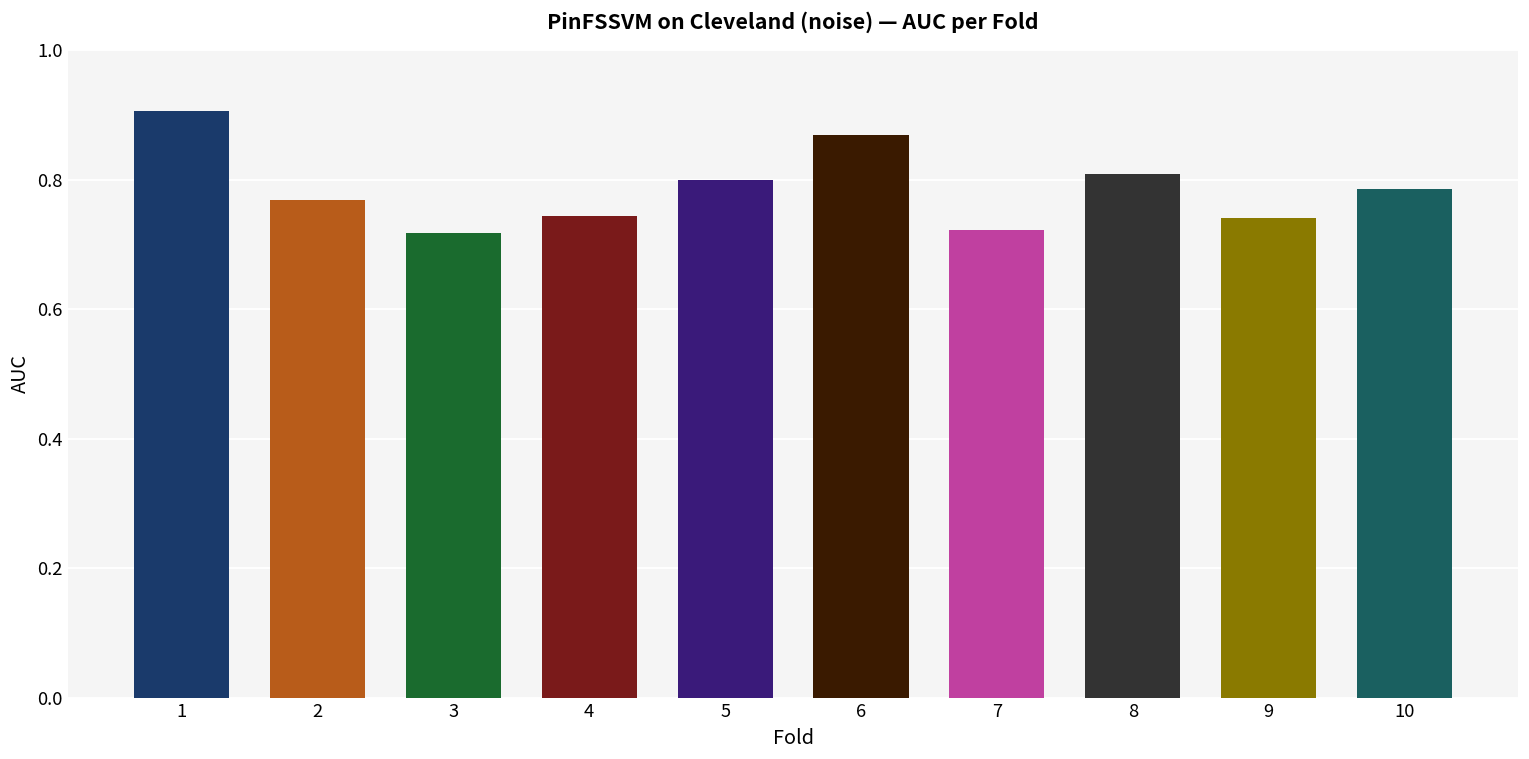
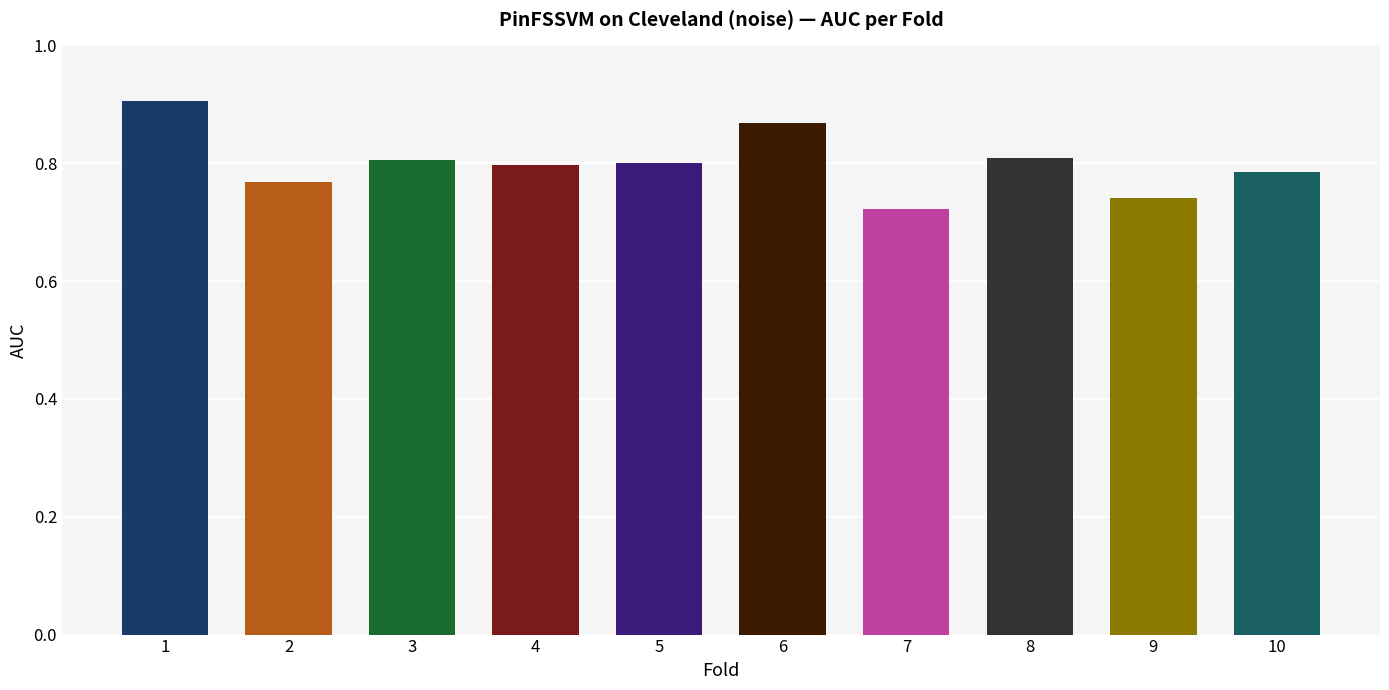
  {
    "1": 0.91,
    "2": 0.77,
-   "3": 0.72,
-   "4": 0.74,
+   "3": 0.81,
+   "4": 0.80,
    "5": 0.80,
    "6": 0.87,
    "7": 0.72,
    "8": 0.81,
    "9": 0.74,
    "10": 0.78
  }
